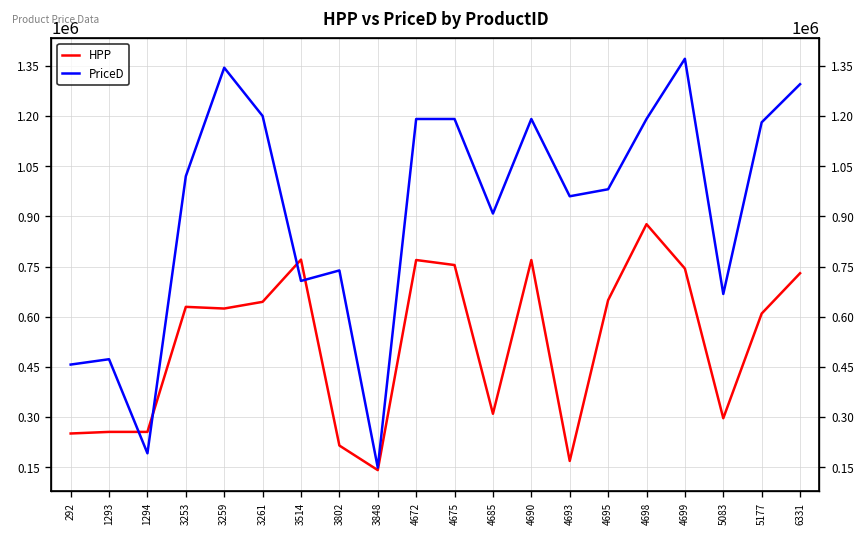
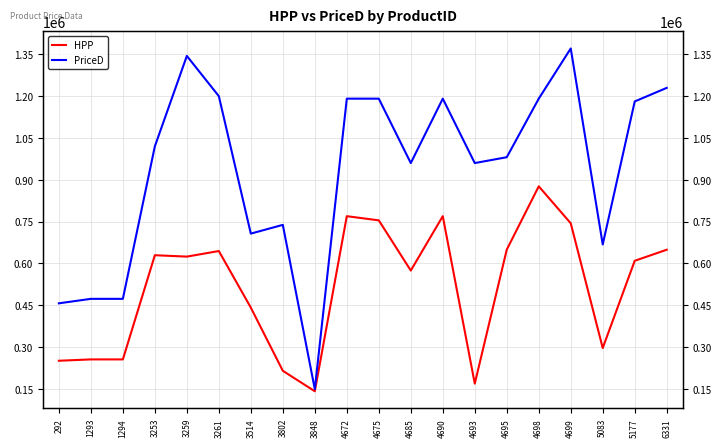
  {
    "HPP": {
      "292": 250000,
      "1293": 260000,
      "1294": 260000,
      "3253": 630000,
      "3259": 620000,
      "3261": 640000,
-     "3514": 770000,
+     "3514": 440000,
      "3802": 220000,
      "4672": 770000,
      "4675": 750000,
-     "4685": 310000,
+     "4685": 570000,
      "4690": 770000,
      "4693": 170000,
      "4695": 650000,
      "4698": 880000,
      "4699": 740000,
      "5083": 300000,
      "5177": 610000,
-     "6331": 730000
+     "6331": 650000
    },
    "PriceD": {
      "292": 460000,
      "1293": 470000,
-     "1294": 190000,
+     "1294": 470000,
      "3253": 1020000,
      "3259": 1340000,
      "3261": 1200000,
      "3514": 710000,
      "3802": 740000,
      "4672": 1190000,
      "4675": 1190000,
-     "4685": 910000,
+     "4685": 960000,
      "4690": 1190000,
      "4693": 960000,
      "4695": 980000,
      "4698": 1190000,
      "4699": 1370000,
      "5083": 670000,
      "5177": 1180000,
-     "6331": 1300000
+     "6331": 1230000
    }
  }
